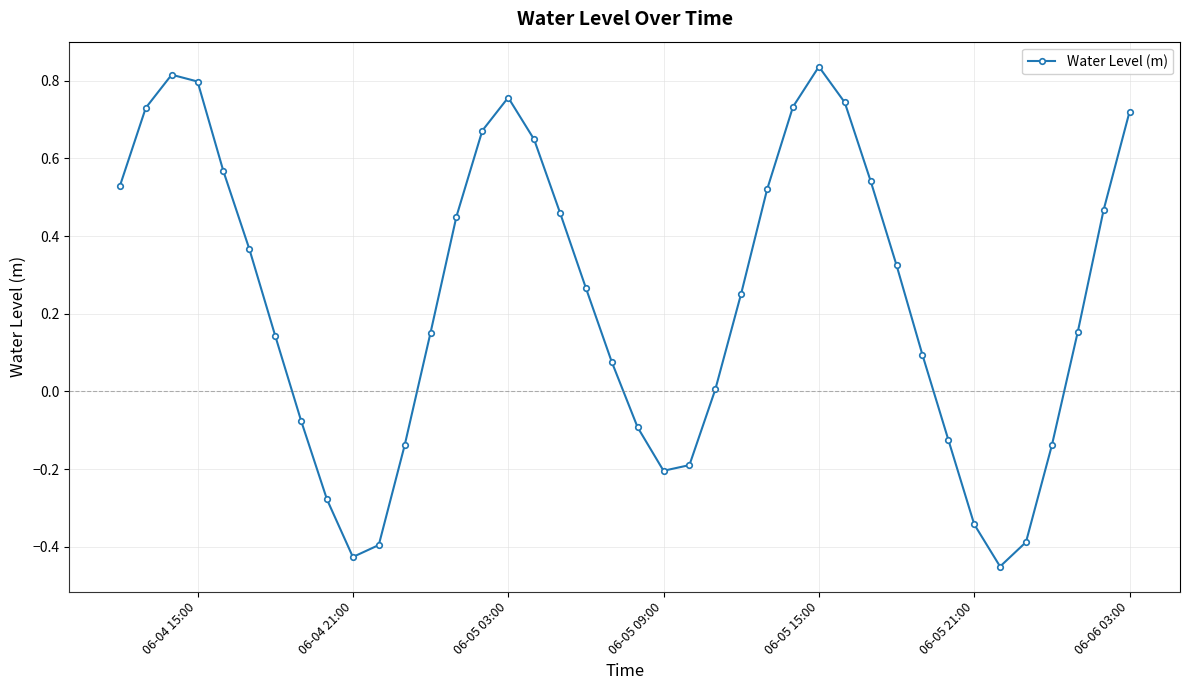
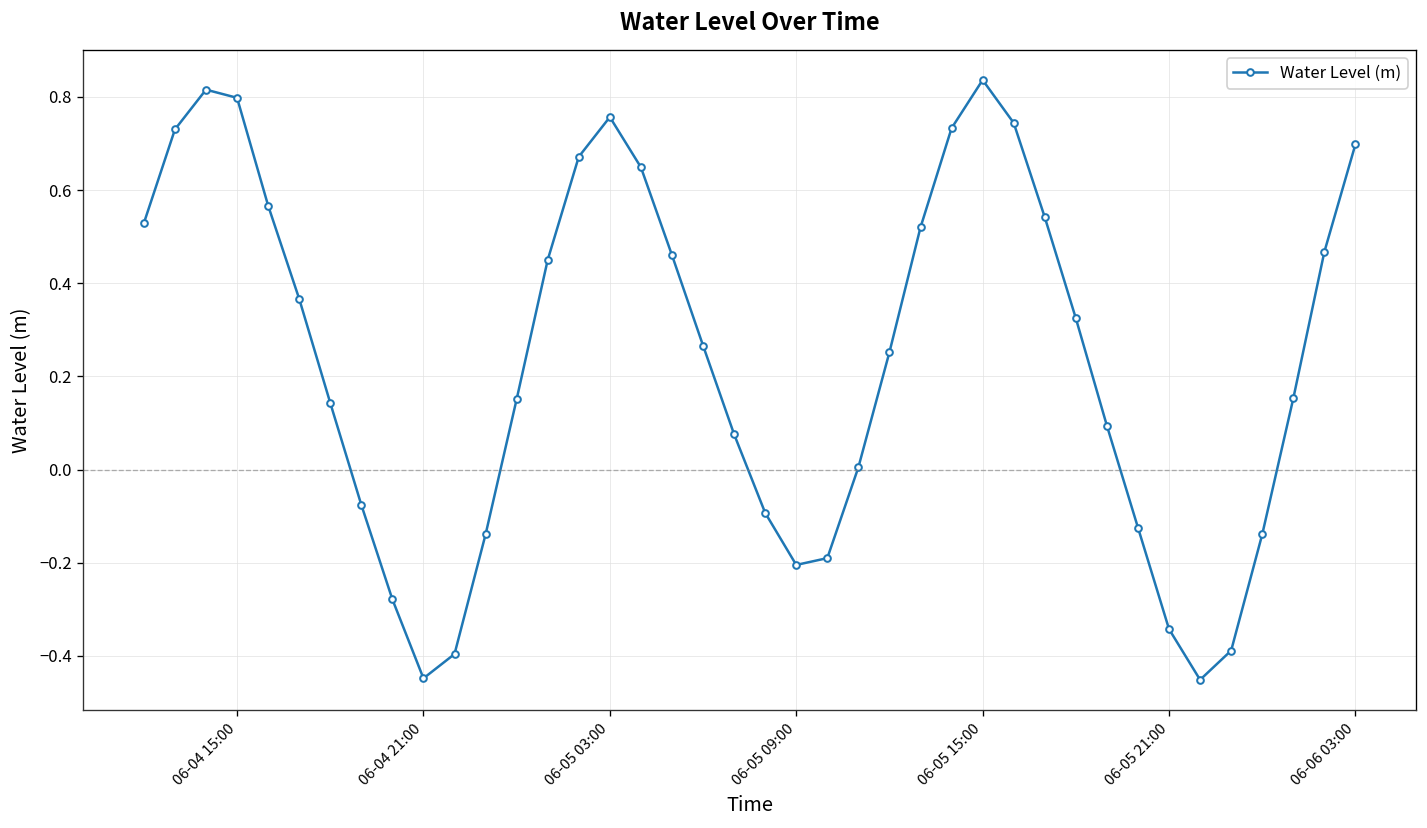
  {
    "06-04 15:00": 0.80,
-   "06-04 21:00": -0.43,
+   "06-04 21:00": -0.45,
    "06-05 03:00": 0.76,
    "06-05 09:00": -0.20,
    "06-05 15:00": 0.84,
    "06-05 21:00": -0.34,
-   "06-06 03:00": 0.72
+   "06-06 03:00": 0.70
  }
